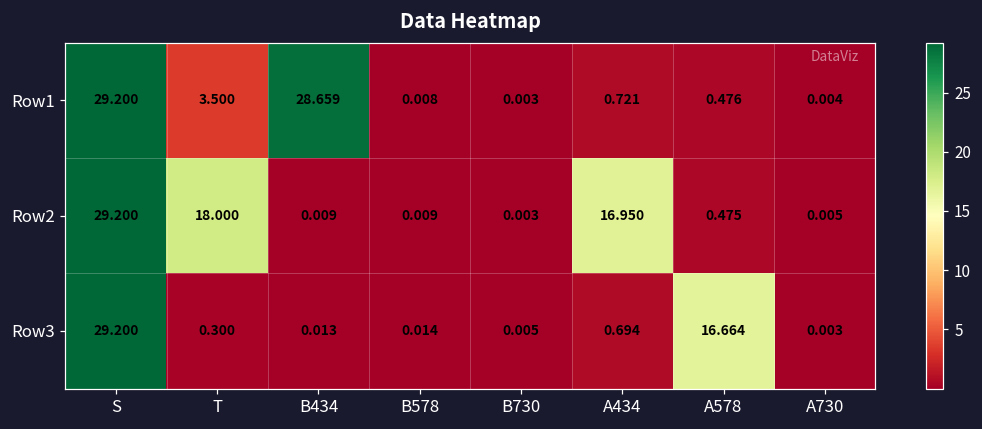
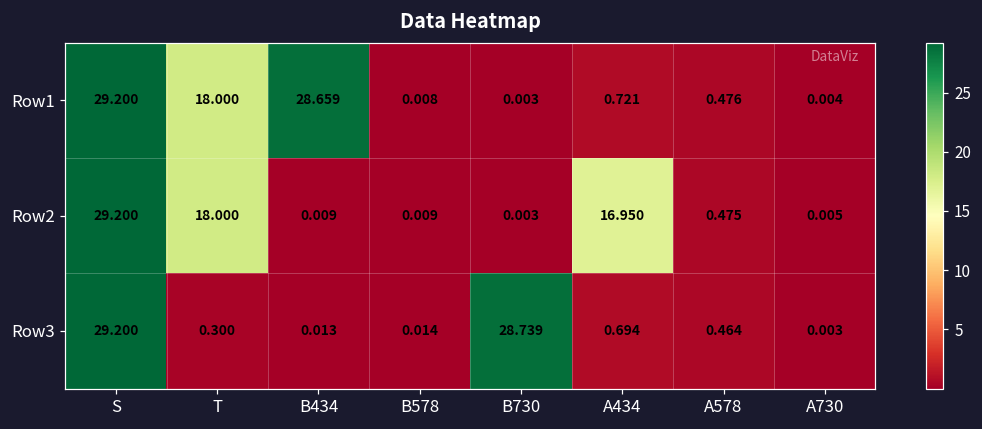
  {
    "Row1": {
      "S": 29.200,
-     "T": 3.500,
+     "T": 18.000,
      "B434": 28.659,
      "B578": 0.008,
      "B730": 0.003,
      "A434": 0.721,
      "A578": 0.476
    },
    "Row2": {
      "S": 29.200,
      "T": 18.000,
      "B434": 0.009,
      "B578": 0.009,
      "B730": 0.003,
      "A434": 16.950,
      "A578": 0.475,
      "A730": 0.005
    },
    "Row3": {
      "S": 29.200,
      "T": 0.300,
      "B434": 0.013,
      "B578": 0.014,
-     "B730": 0.005,
+     "B730": 28.739,
      "A434": 0.694,
-     "A578": 16.664,
+     "A578": 0.464,
      "A730": 0.003
    }
  }
